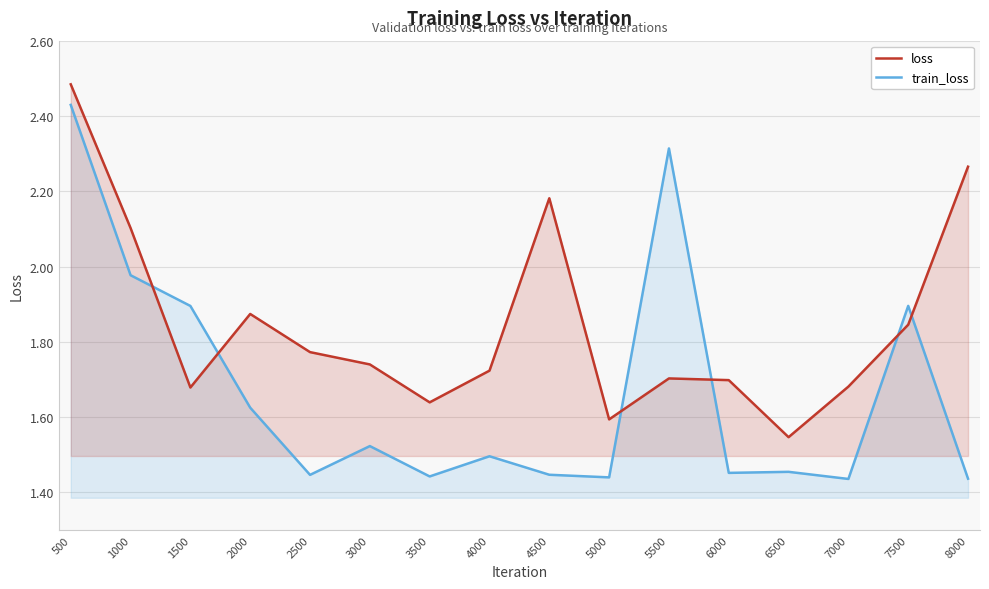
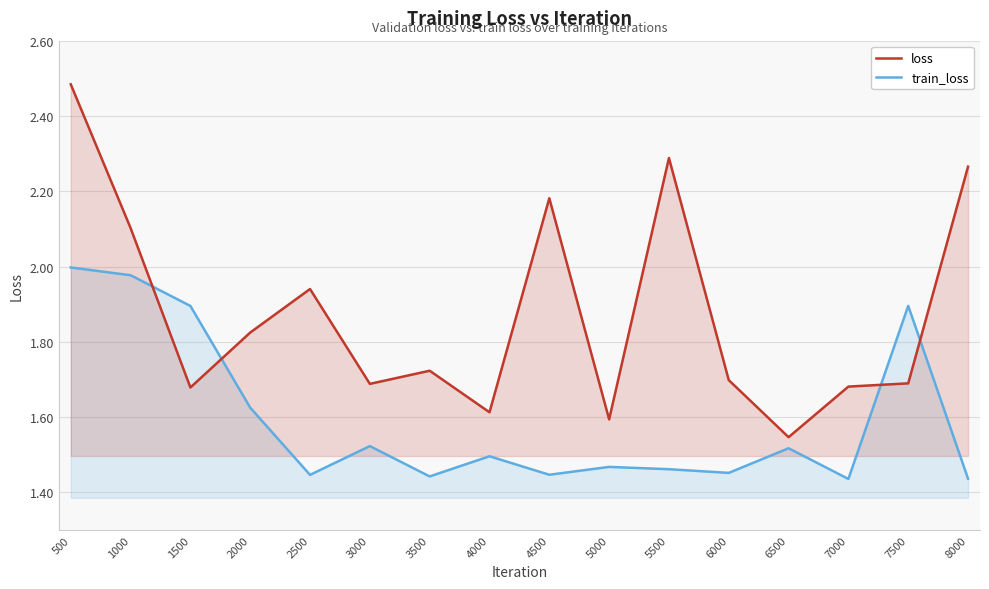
  {
    "loss": {
      "500": 2.48,
      "1000": 2.10,
      "1500": 1.68,
-     "2000": 1.87,
-     "2500": 1.77,
-     "3000": 1.74,
-     "3500": 1.64,
-     "4000": 1.72,
+     "2000": 1.82,
+     "2500": 1.94,
+     "3000": 1.69,
+     "3500": 1.72,
+     "4000": 1.61,
      "4500": 2.18,
      "5000": 1.59,
-     "5500": 1.70,
+     "5500": 2.29,
      "6000": 1.70,
      "6500": 1.55,
      "7000": 1.68,
-     "7500": 1.85,
+     "7500": 1.69,
      "8000": 2.27
    },
    "train_loss": {
-     "500": 2.43,
+     "500": 2.00,
      "1000": 1.98,
      "1500": 1.90,
      "2000": 1.63,
      "2500": 1.45,
      "3000": 1.52,
      "3500": 1.44,
      "4000": 1.50,
      "4500": 1.45,
-     "5000": 1.44,
-     "5500": 2.31,
+     "5000": 1.47,
+     "5500": 1.46,
      "6000": 1.45,
-     "6500": 1.45,
+     "6500": 1.52,
      "7000": 1.44,
      "7500": 1.90,
      "8000": 1.44
    }
  }
